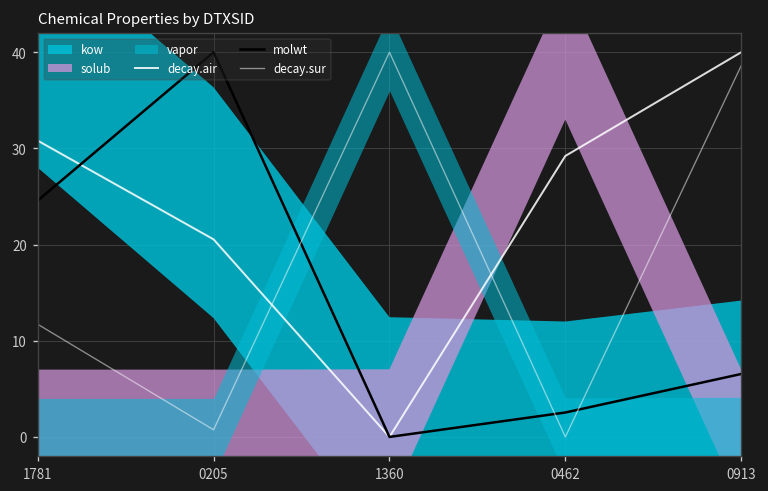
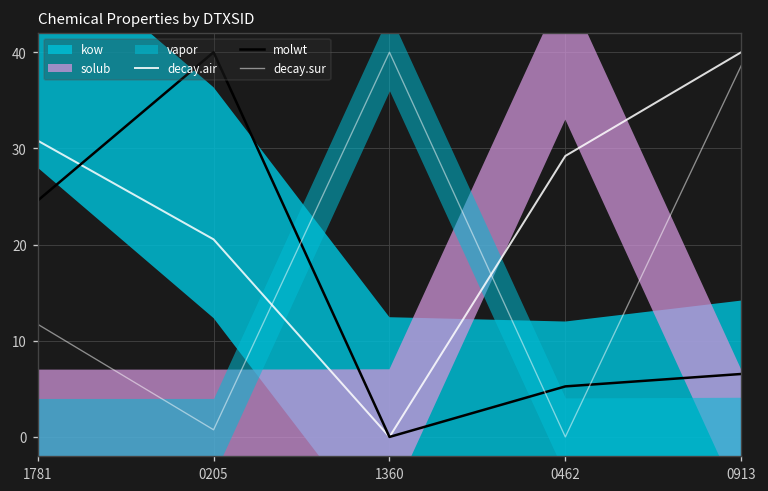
  {
    "molwt": {
      "1781": 25,
-     "0462": 3,
+     "0462": 5,
      "0913": 7
    }
  }
